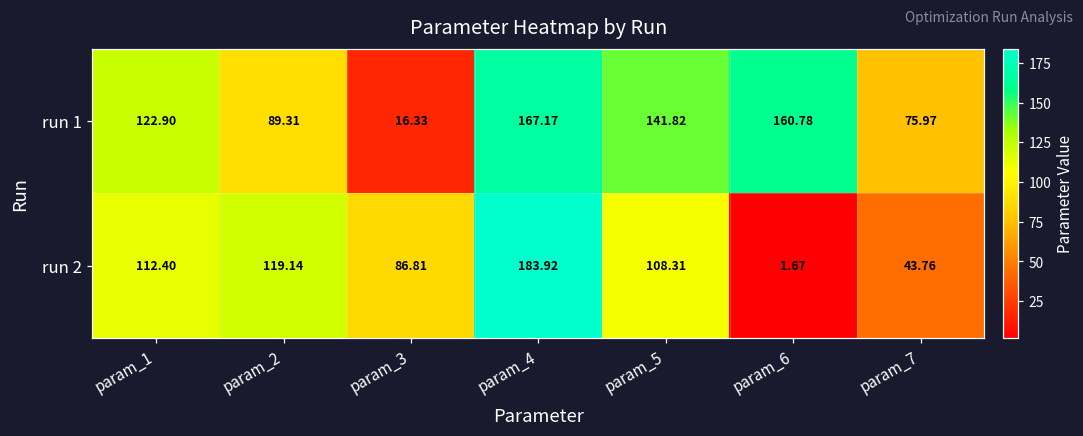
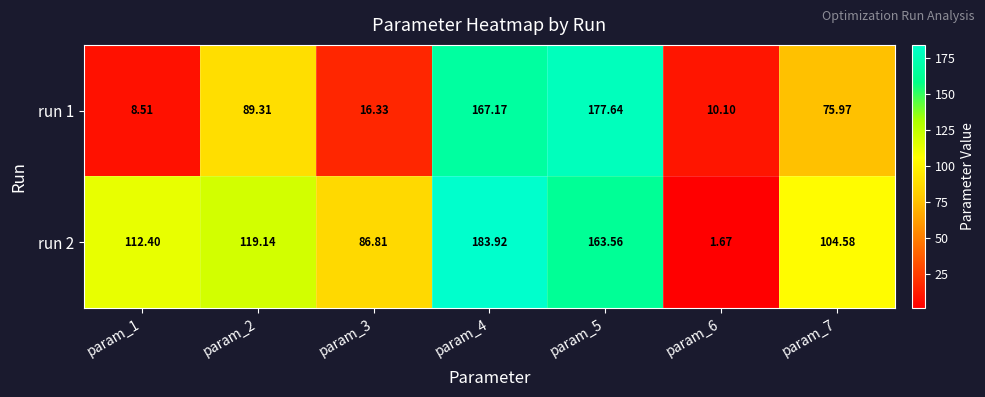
  {
    "run 1": {
-     "param_1": 122.90,
+     "param_1": 8.51,
      "param_2": 89.31,
      "param_3": 16.33,
      "param_4": 167.17,
-     "param_5": 141.82,
-     "param_6": 160.78,
+     "param_5": 177.64,
+     "param_6": 10.10,
      "param_7": 75.97
    },
    "run 2": {
      "param_1": 112.40,
      "param_2": 119.14,
      "param_3": 86.81,
      "param_4": 183.92,
-     "param_5": 108.31,
+     "param_5": 163.56,
      "param_6": 1.67,
-     "param_7": 43.76
+     "param_7": 104.58
    }
  }
